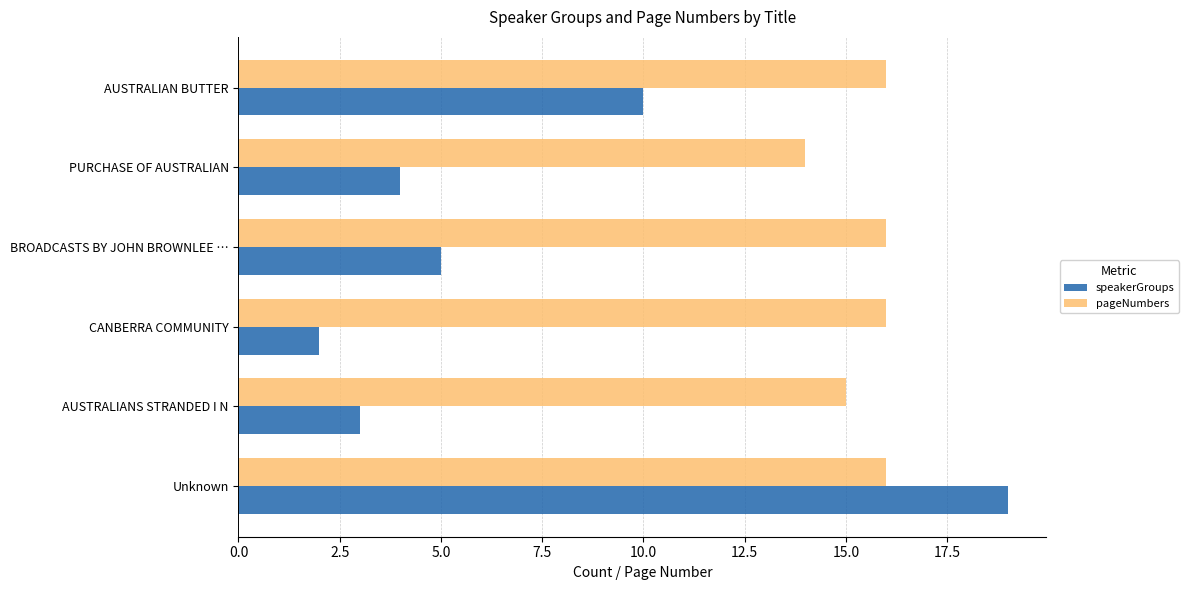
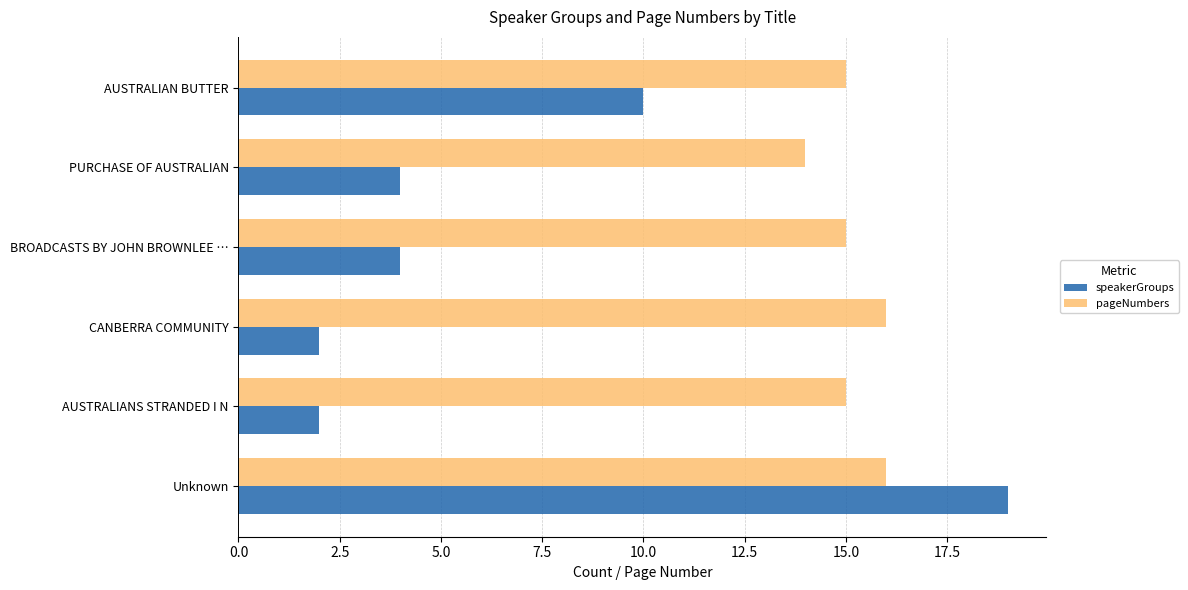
  {
    "speakerGroups": {
      "AUSTRALIAN BUTTER": 10,
      "PURCHASE OF AUSTRALIAN": 4,
-     "BROADCASTS BY JOHN BROWNLEE …": 5,
+     "BROADCASTS BY JOHN BROWNLEE …": 4,
      "CANBERRA COMMUNITY": 2,
-     "AUSTRALIANS STRANDED I N": 3,
+     "AUSTRALIANS STRANDED I N": 2,
      "Unknown": 19
    },
    "pageNumbers": {
-     "AUSTRALIAN BUTTER": 16,
+     "AUSTRALIAN BUTTER": 15,
      "PURCHASE OF AUSTRALIAN": 14,
-     "BROADCASTS BY JOHN BROWNLEE …": 16,
+     "BROADCASTS BY JOHN BROWNLEE …": 15,
      "CANBERRA COMMUNITY": 16,
      "AUSTRALIANS STRANDED I N": 15,
      "Unknown": 16
    }
  }
